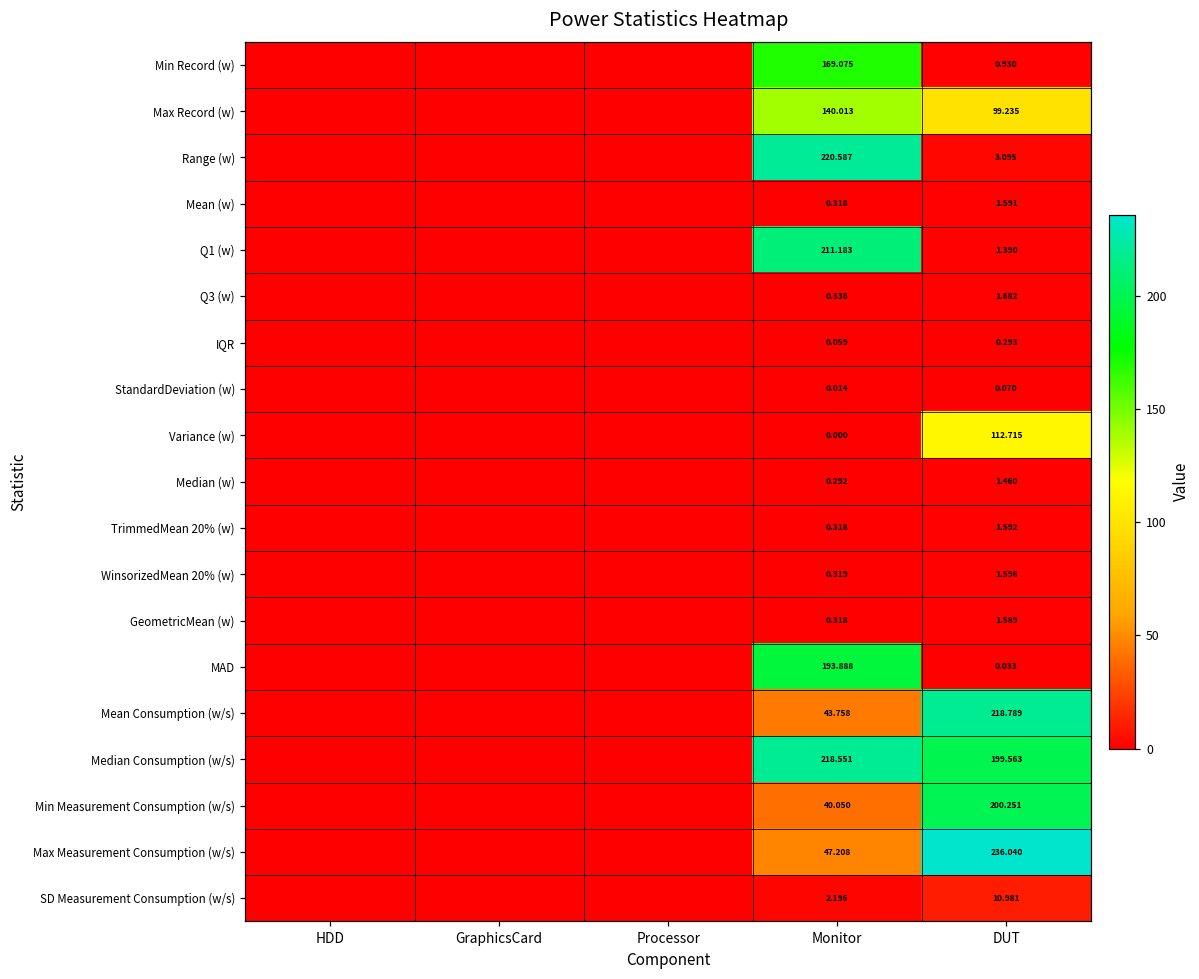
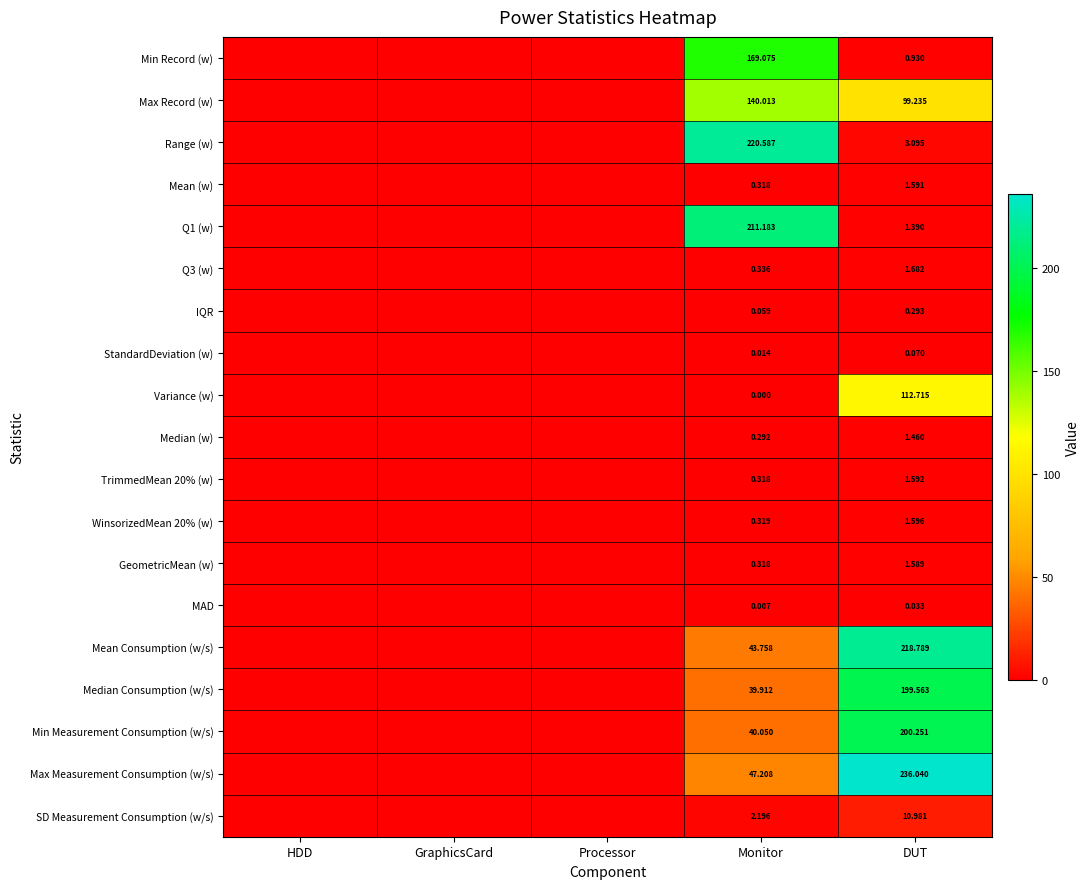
  {
    "Min Record (w)": {
      "Monitor": 169.075,
      "DUT": 0.930
    },
    "Max Record (w)": {
      "Monitor": 140.013,
      "DUT": 99.235
    },
    "Range (w)": {
      "Monitor": 220.587,
      "DUT": 3.095
    },
    "Mean (w)": {
      "Monitor": 0.318,
      "DUT": 1.591
    },
    "Q1 (w)": {
      "Monitor": 211.183,
      "DUT": 1.390
    },
    "Q3 (w)": {
      "Monitor": 0.336,
      "DUT": 1.682
    },
    "IQR": {
      "Monitor": 0.059,
      "DUT": 0.293
    },
    "StandardDeviation (w)": {
      "Monitor": 0.014,
      "DUT": 0.070
    },
    "Variance (w)": {
      "Monitor": 0.000,
      "DUT": 112.715
    },
    "Median (w)": {
      "Monitor": 0.292,
      "DUT": 1.460
    },
    "TrimmedMean 20% (w)": {
      "Monitor": 0.318,
      "DUT": 1.592
    },
    "WinsorizedMean 20% (w)": {
      "Monitor": 0.319,
      "DUT": 1.596
    },
    "GeometricMean (w)": {
      "Monitor": 0.318,
      "DUT": 1.589
    },
    "MAD": {
-     "Monitor": 193.888,
+     "Monitor": 0.007,
      "DUT": 0.033
    },
    "Mean Consumption (w/s)": {
      "Monitor": 43.758,
      "DUT": 218.789
    },
    "Median Consumption (w/s)": {
-     "Monitor": 218.551,
+     "Monitor": 39.912,
      "DUT": 199.563
    },
    "Min Measurement Consumption (w/s)": {
      "Monitor": 40.050,
      "DUT": 200.251
    },
    "Max Measurement Consumption (w/s)": {
      "Monitor": 47.208,
      "DUT": 236.040
    },
    "SD Measurement Consumption (w/s)": {
      "Monitor": 2.196,
      "DUT": 10.981
    }
  }
